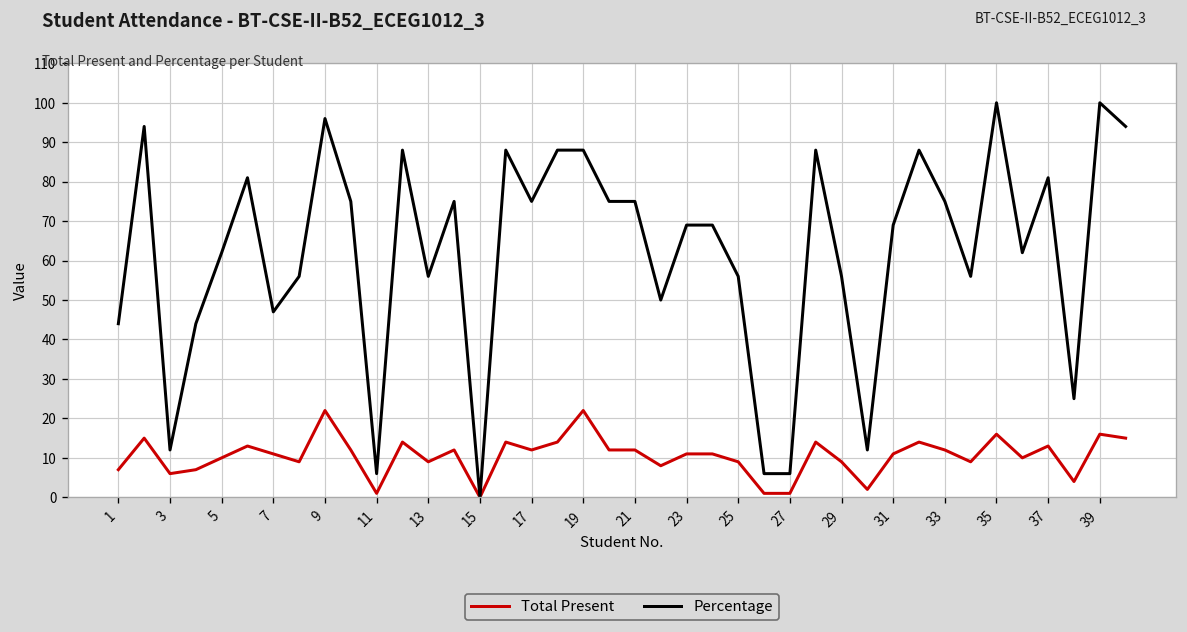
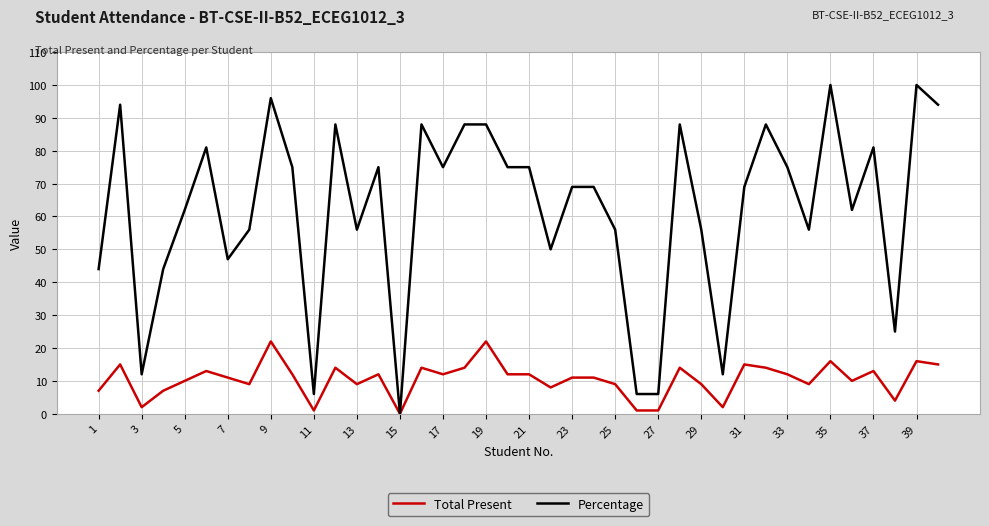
  {
    "Total Present": {
      "1": 7,
-     "3": 6,
+     "3": 2,
      "5": 10,
      "7": 11,
      "9": 22,
      "11": 1,
      "13": 9,
      "17": 12,
      "19": 22,
      "21": 12,
      "23": 11,
      "25": 9,
      "27": 1,
      "29": 9,
-     "31": 11,
+     "31": 15,
      "33": 12,
      "35": 16,
      "37": 13,
      "39": 16
    },
    "Percentage": {
      "1": 44,
      "3": 12,
      "5": 62,
      "7": 47,
      "9": 96,
      "11": 6,
      "13": 56,
      "17": 75,
      "19": 88,
      "21": 75,
      "23": 69,
      "25": 56,
      "27": 6,
      "29": 56,
      "31": 69,
      "33": 75,
      "35": 100,
      "37": 81,
      "39": 100
    }
  }
